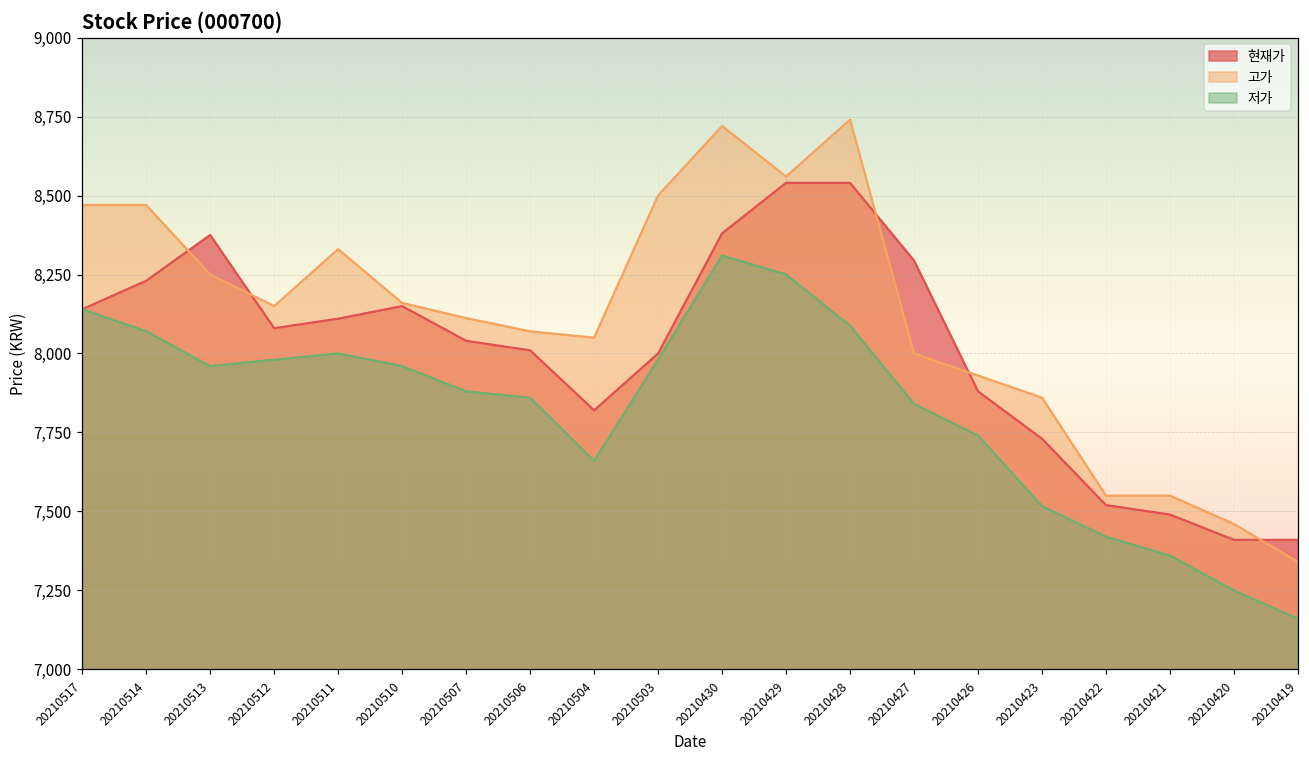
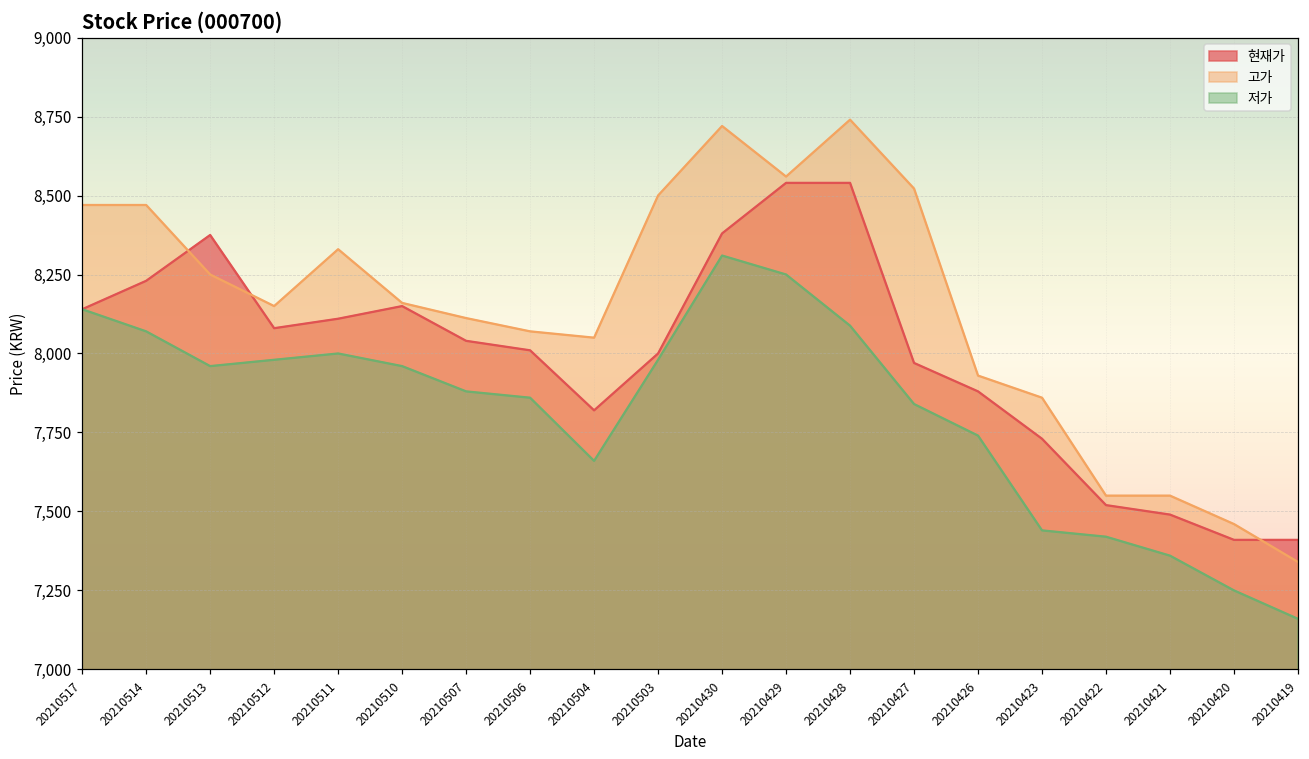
  {
    "현재가": {
      "20210514": "8,230",
      "20210513": "8,380",
      "20210512": "8,080",
      "20210511": "8,110",
      "20210510": "8,150",
      "20210507": "8,040",
      "20210506": "8,010",
      "20210504": "7,820",
      "20210503": "8,000",
      "20210430": "8,380",
      "20210429": "8,540",
      "20210428": "8,540",
-     "20210427": "8,290",
+     "20210427": "7,970",
      "20210426": "7,880",
      "20210423": "7,730",
      "20210422": "7,520",
      "20210421": "7,490",
      "20210420": "7,410",
      "20210419": "7,410"
    },
    "고가": {
      "20210517": "8,470",
      "20210514": "8,470",
      "20210513": "8,250",
      "20210512": "8,150",
      "20210511": "8,330",
      "20210510": "8,160",
      "20210507": "8,110",
      "20210506": "8,070",
      "20210504": "8,050",
      "20210503": "8,500",
      "20210430": "8,720",
      "20210429": "8,560",
      "20210428": "8,740",
-     "20210427": "8,000",
+     "20210427": "8,520",
      "20210426": "7,930",
      "20210423": "7,860",
      "20210422": "7,550",
      "20210421": "7,550",
      "20210420": "7,460",
      "20210419": "7,340"
    },
    "저가": {
      "20210514": "8,070",
      "20210513": "7,960",
      "20210512": "7,980",
      "20210511": "8,000",
      "20210510": "7,960",
      "20210507": "7,880",
      "20210506": "7,860",
      "20210504": "7,660",
      "20210503": "7,980",
      "20210430": "8,310",
      "20210429": "8,250",
      "20210428": "8,090",
      "20210427": "7,840",
      "20210426": "7,740",
-     "20210423": "7,520",
+     "20210423": "7,440",
      "20210422": "7,420",
      "20210421": "7,360",
      "20210420": "7,250",
      "20210419": "7,160"
    }
  }
